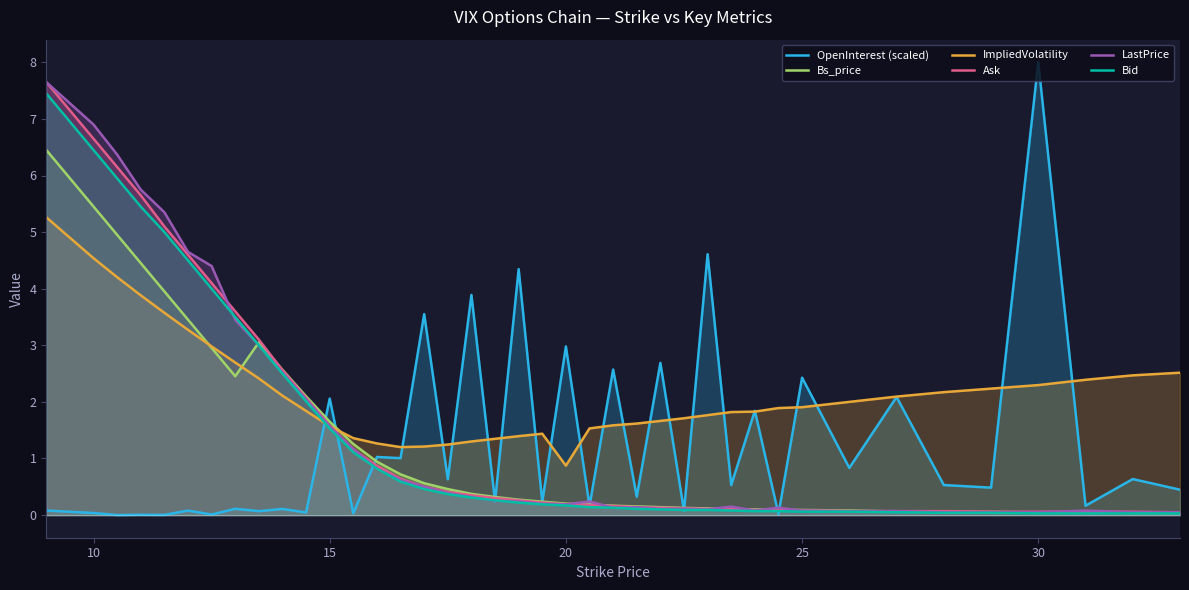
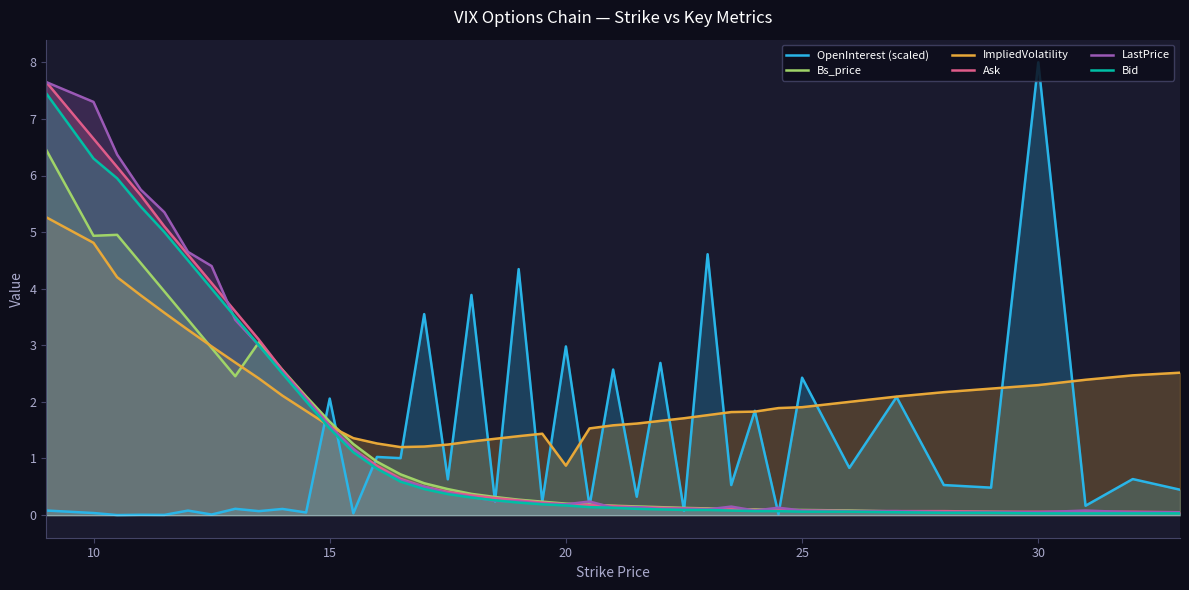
  {
    "OpenInterest (scaled)": {
      "10": 0.0,
      "15": 2.1,
      "20": 3.0,
      "25": 2.4
    },
    "Bs_price": {
-     "10": 5.5,
+     "10": 4.9,
      "15": 1.7
    },
    "ImpliedVolatility": {
-     "10": 4.5,
+     "10": 4.8,
      "20": 0.9,
      "25": 1.9,
      "30": 2.3
    },
    "Ask": {
      "10": 6.7
    },
    "LastPrice": {
-     "10": 6.9
+     "10": 7.3
    },
    "Bid": {
-     "10": 6.5
+     "10": 6.3
    }
  }
